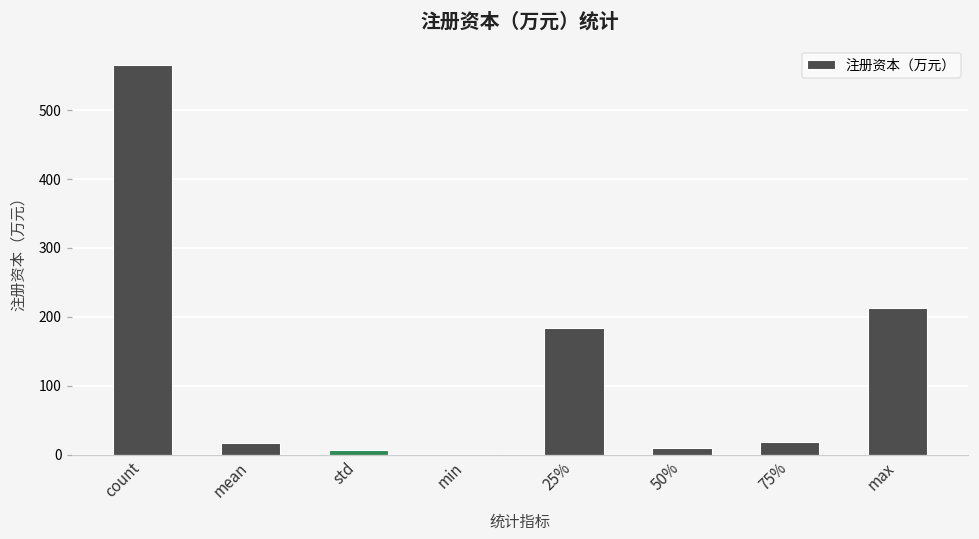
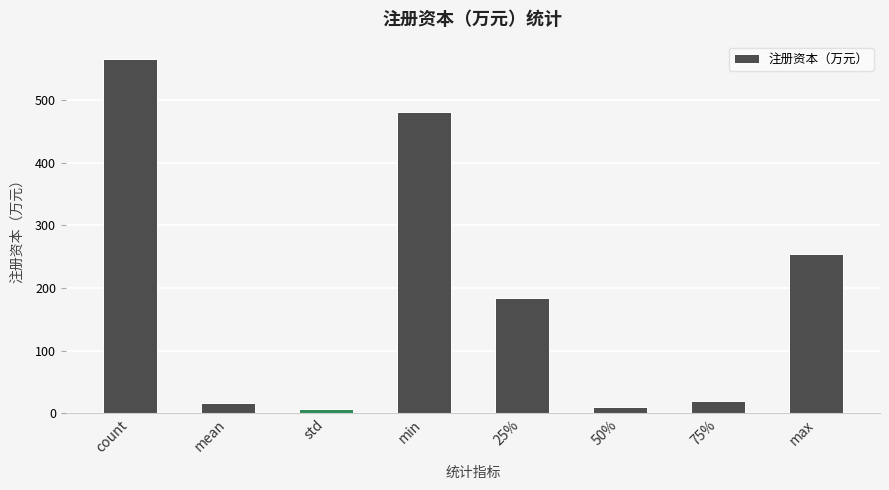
  {
    "count": 570,
    "mean": 20,
    "std": 10,
-   "min": 0,
+   "min": 480,
    "25%": 180,
    "50%": 10,
    "75%": 20,
-   "max": 210
+   "max": 250
  }
